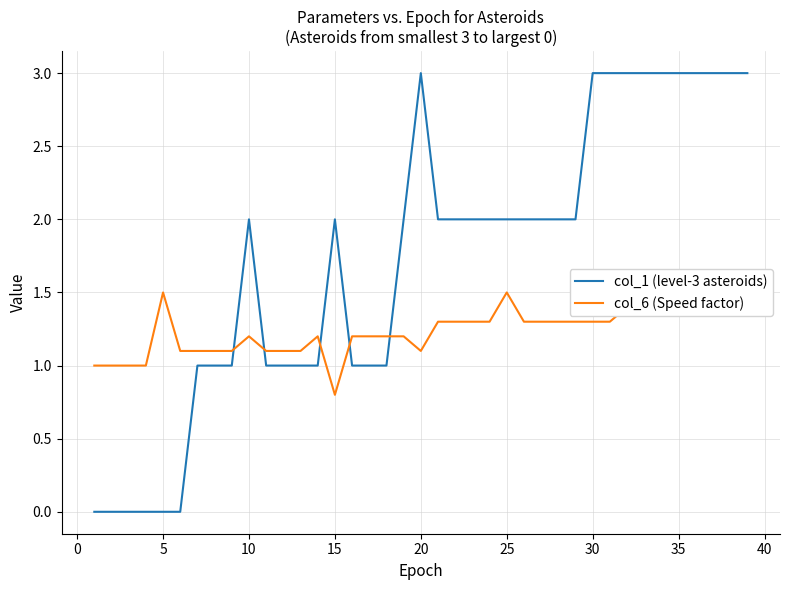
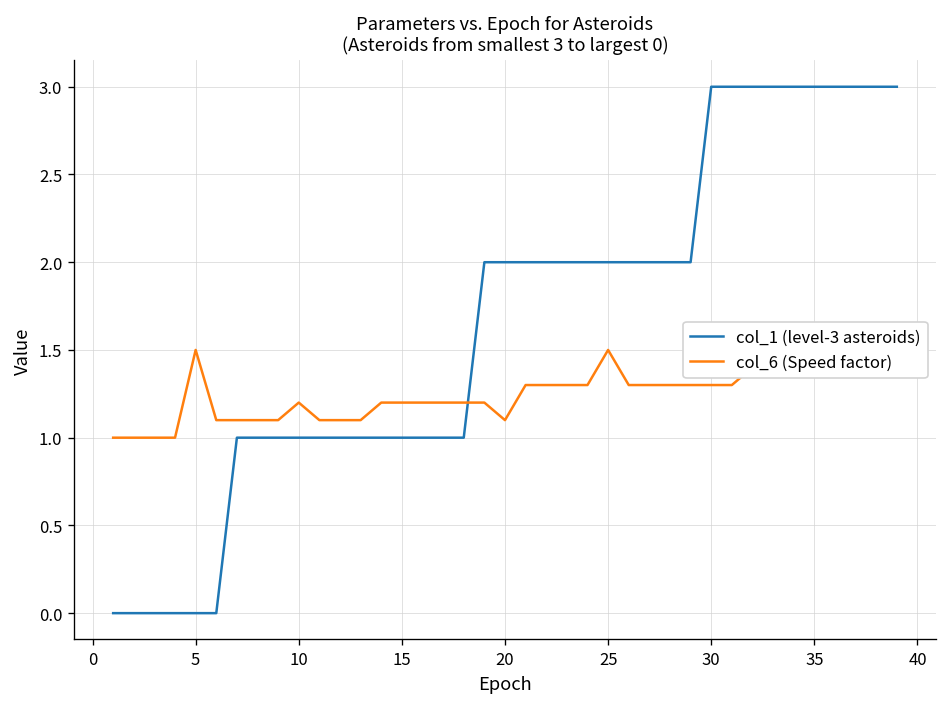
  {
    "col_1 (level-3 asteroids)": {
      "5": 0,
-     "10": 2,
-     "15": 2,
-     "20": 3,
+     "10": 1,
+     "15": 1,
+     "20": 2,
      "25": 2,
      "30": 3,
      "35": 3
    },
    "col_6 (Speed factor)": {
      "5": 1.5,
      "10": 1.2,
-     "15": 0.8,
+     "15": 1.2,
      "20": 1.1,
      "25": 1.5,
      "30": 1.3
    }
  }
